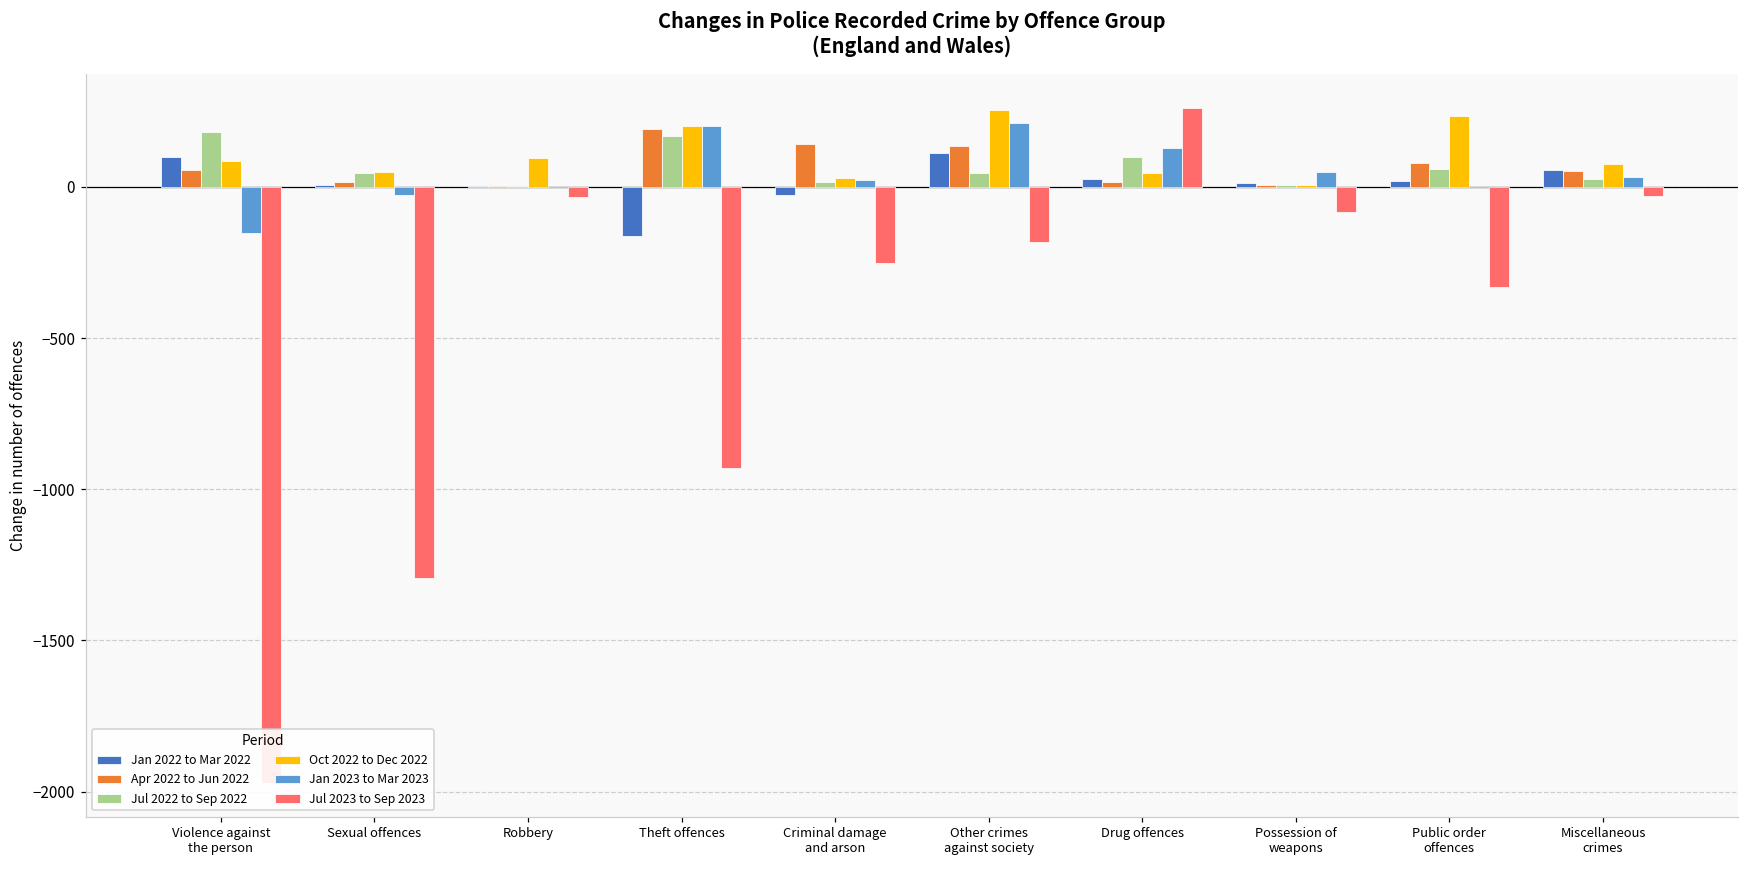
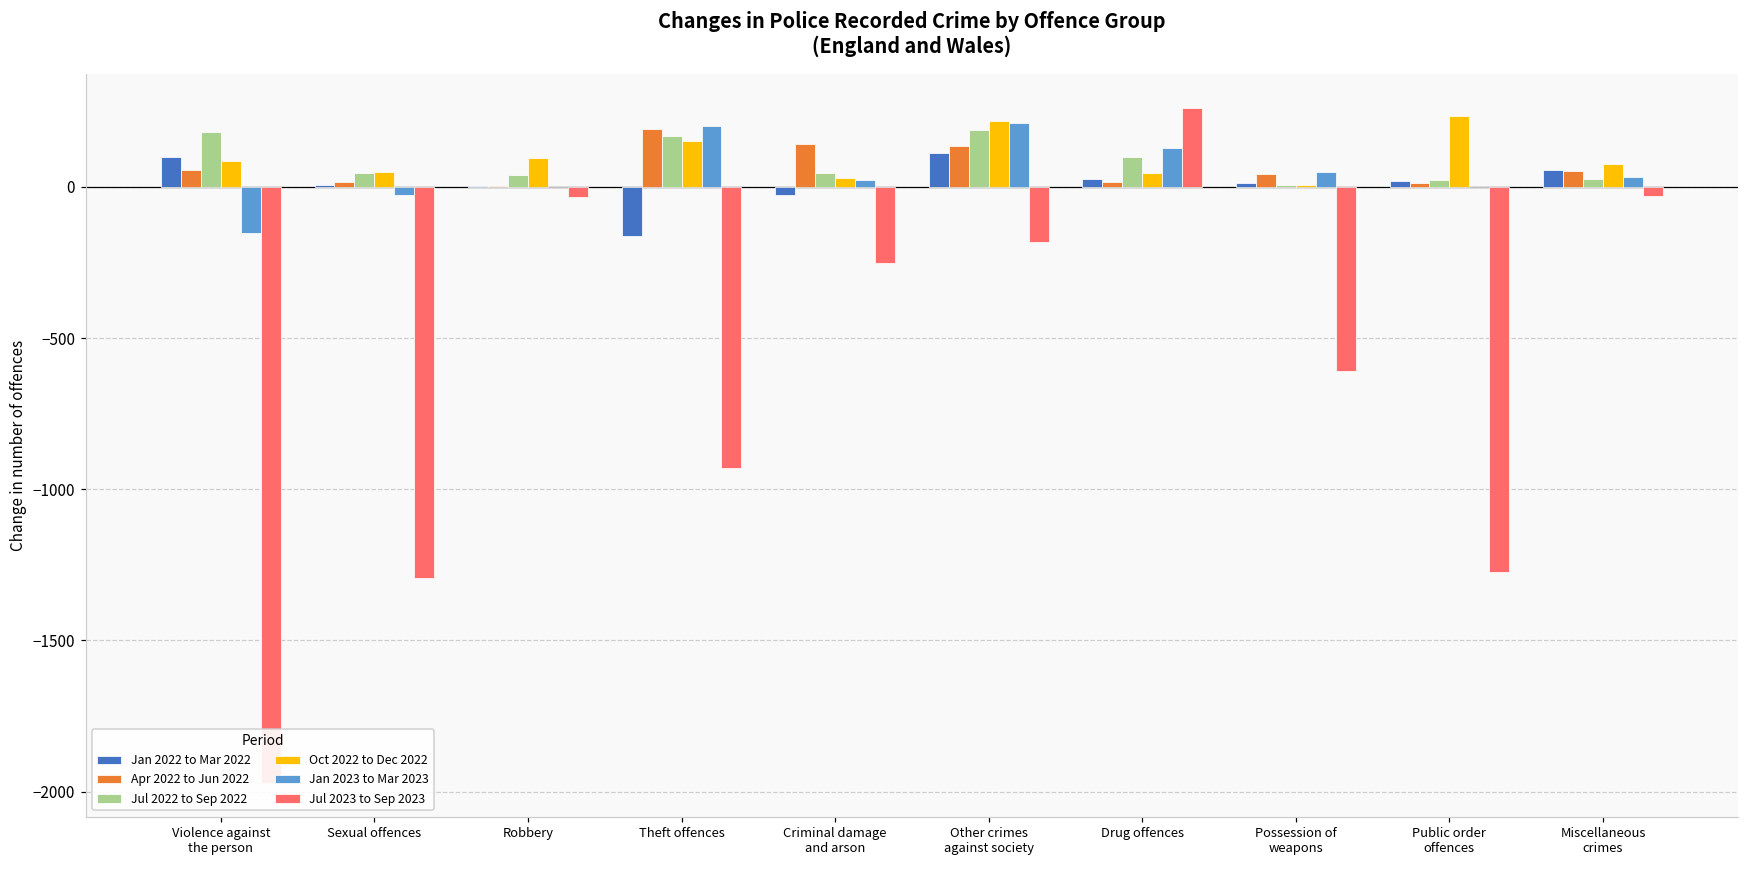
  {
    "Apr 2022 to Jun 2022": {
      "Violence against the person": 60,
      "Sexual offences": 20,
      "Theft offences": 190,
      "Criminal damage and arson": 140,
      "Other crimes against society": 130,
      "Drug offences": 20,
-     "Possession of weapons": 10,
-     "Public order offences": 80,
+     "Possession of weapons": 40,
+     "Public order offences": 10,
      "Miscellaneous crimes": 50
    },
    "Jul 2022 to Sep 2022": {
      "Violence against the person": 180,
      "Sexual offences": 50,
-     "Robbery": 0,
+     "Robbery": 40,
      "Theft offences": 170,
-     "Criminal damage and arson": 20,
-     "Other crimes against society": 50,
+     "Criminal damage and arson": 50,
+     "Other crimes against society": 190,
      "Drug offences": 100,
-     "Public order offences": 60,
+     "Public order offences": 20,
      "Miscellaneous crimes": 30
    },
    "Oct 2022 to Dec 2022": {
      "Violence against the person": 90,
      "Sexual offences": 50,
      "Robbery": 100,
-     "Theft offences": 200,
+     "Theft offences": 150,
      "Criminal damage and arson": 30,
-     "Other crimes against society": 260,
+     "Other crimes against society": 220,
      "Drug offences": 50,
      "Public order offences": 240,
      "Miscellaneous crimes": 80
    },
    "Jul 2023 to Sep 2023": {
      "Sexual offences": -1290,
      "Robbery": -30,
      "Theft offences": -930,
      "Criminal damage and arson": -250,
      "Other crimes against society": -180,
      "Drug offences": 260,
-     "Possession of weapons": -80,
-     "Public order offences": -330,
+     "Possession of weapons": -610,
+     "Public order offences": -1270,
      "Miscellaneous crimes": -30
    }
  }
